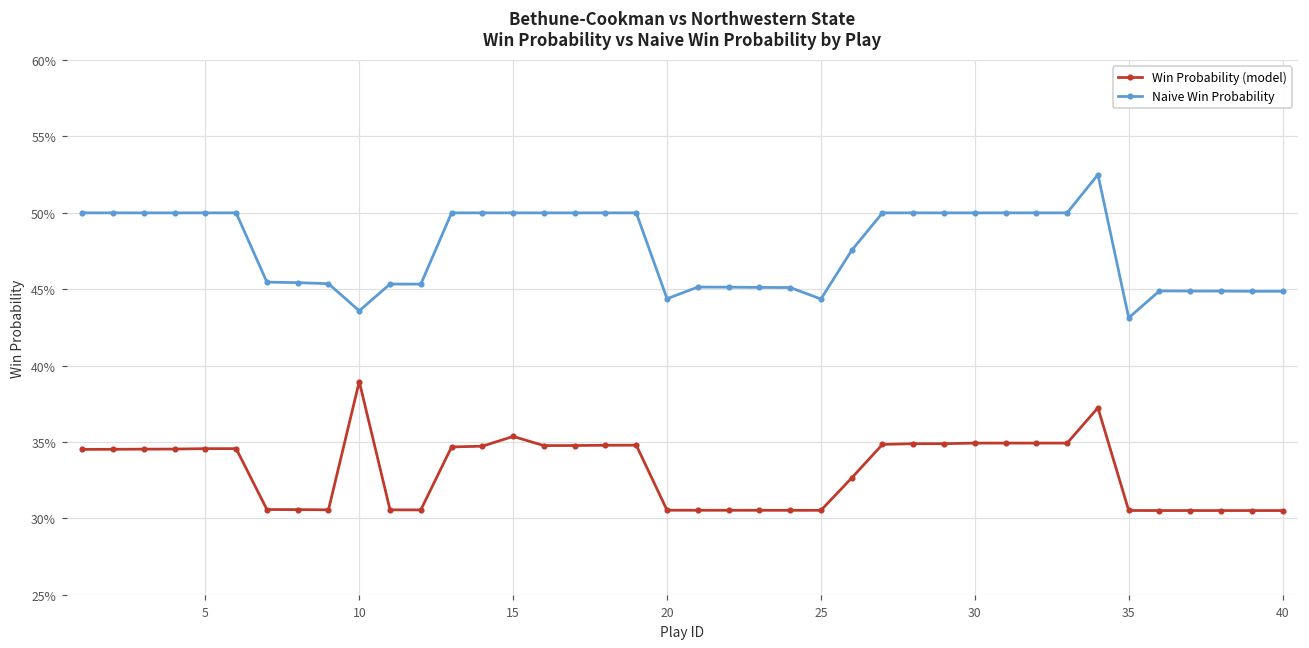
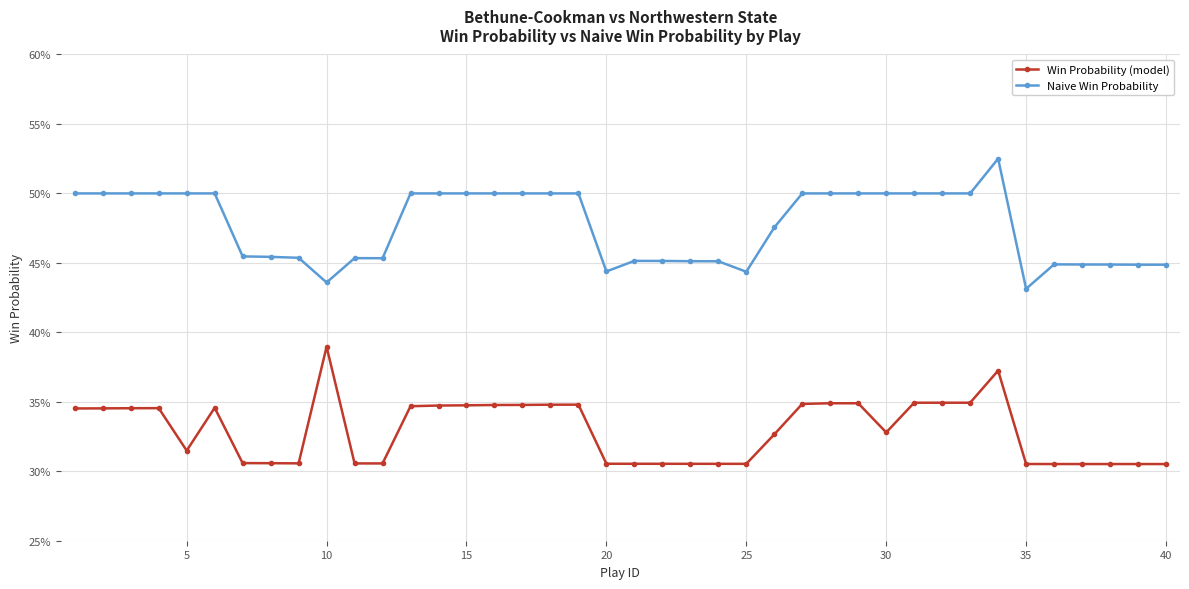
  {
    "Win Probability (model)": {
-     "5": "34.6%",
+     "5": "31.5%",
      "10": "39.0%",
-     "15": "35.4%",
+     "15": "34.7%",
      "20": "30.5%",
      "25": "30.5%",
-     "30": "34.9%",
+     "30": "32.8%",
      "35": "30.5%",
      "40": "30.5%"
    },
    "Naive Win Probability": {
      "5": "50.0%",
      "10": "43.6%",
      "15": "50.0%",
      "20": "44.4%",
      "25": "44.4%",
      "30": "50.0%",
      "35": "43.1%",
      "40": "44.9%"
    }
  }
